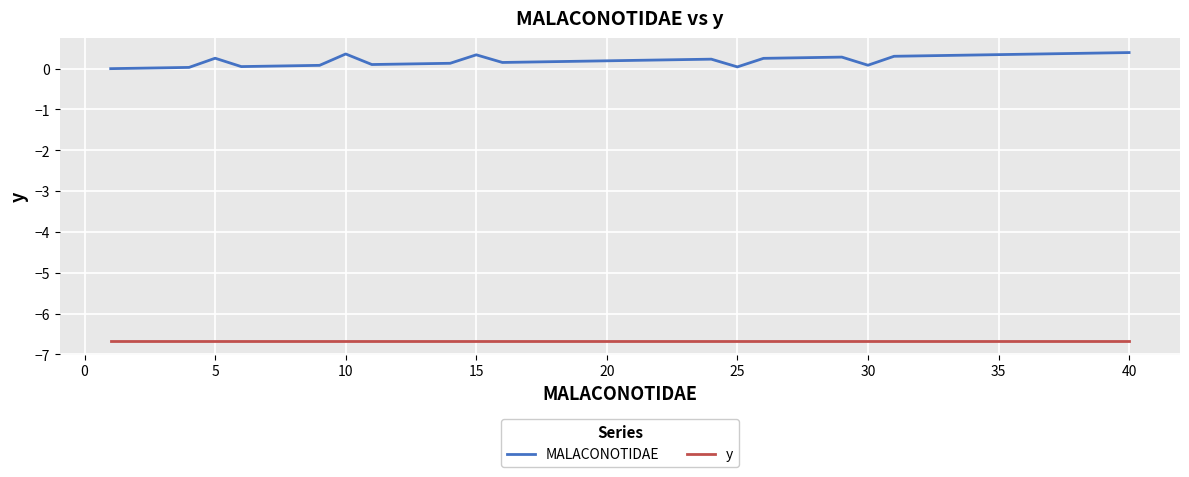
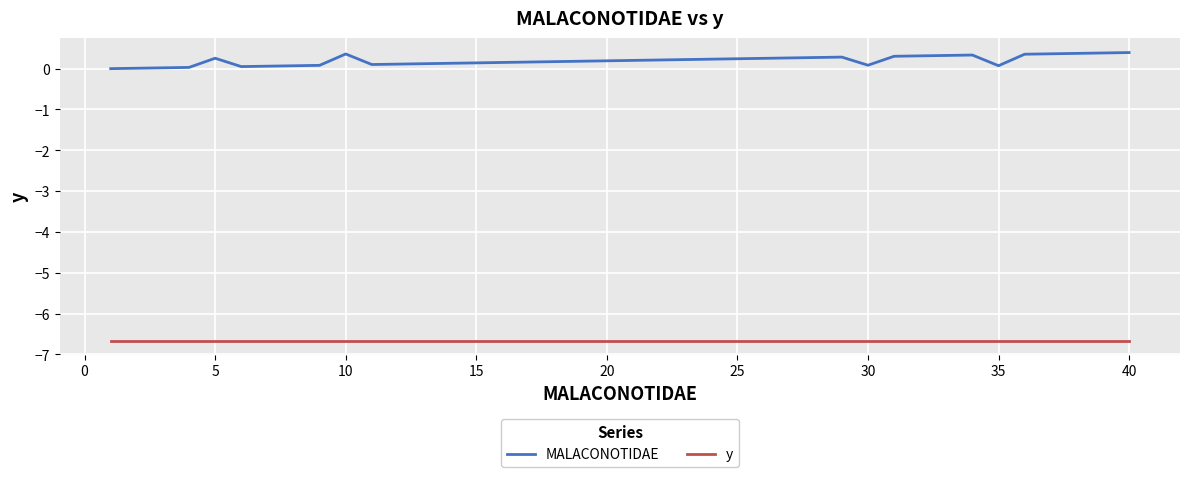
  {
    "MALACONOTIDAE": {
      "5": 0.3,
      "10": 0.4,
-     "15": 0.3,
+     "15": 0.1,
      "20": 0.2,
-     "25": 0.0,
+     "25": 0.2,
      "30": 0.1,
-     "35": 0.3,
+     "35": 0.1,
      "40": 0.4
    },
    "y": {
      "5": -6.7,
      "10": -6.7,
      "15": -6.7,
      "20": -6.7,
      "25": -6.7,
      "30": -6.7,
      "35": -6.7,
      "40": -6.7
    }
  }
